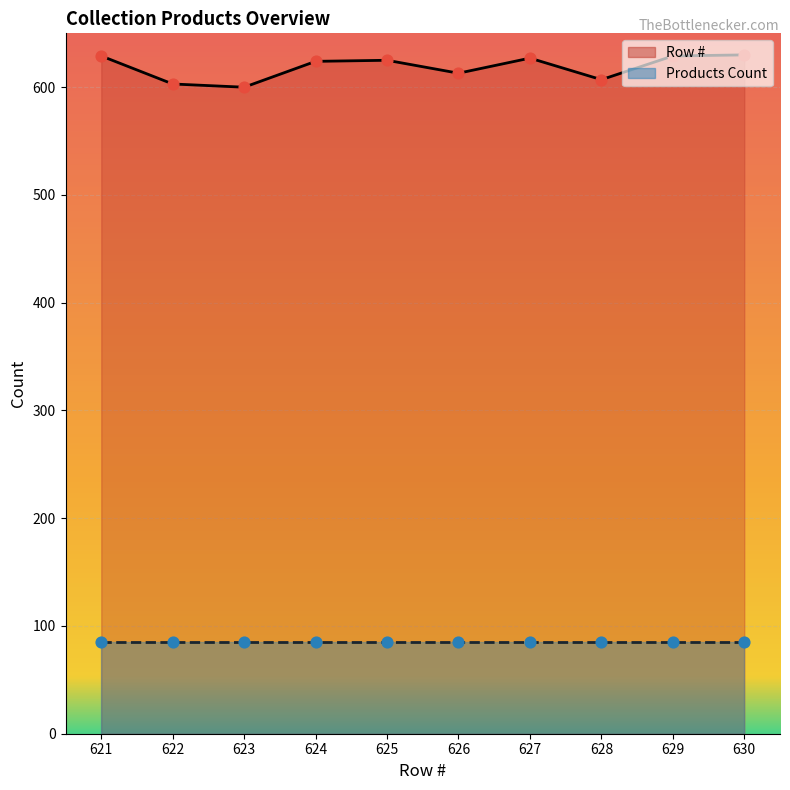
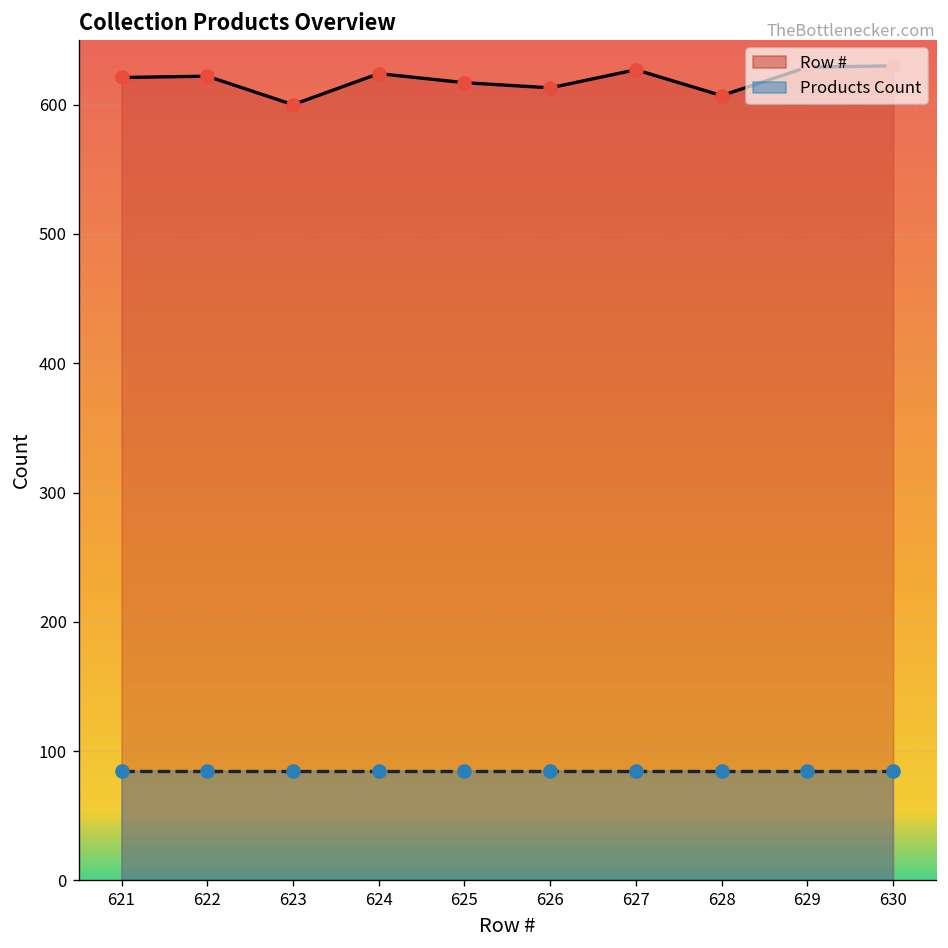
  {
    "Row #": {
-     "621": 629,
-     "622": 603,
+     "621": 621,
+     "622": 622,
      "623": 600,
      "624": 624,
-     "625": 625,
+     "625": 617,
      "626": 613,
      "627": 627,
      "628": 607
    },
    "Products Count": {
      "621": 85,
      "622": 85,
      "623": 85,
      "624": 85,
      "625": 85,
      "626": 85,
      "627": 85,
      "628": 85,
      "629": 85,
      "630": 85
    }
  }
